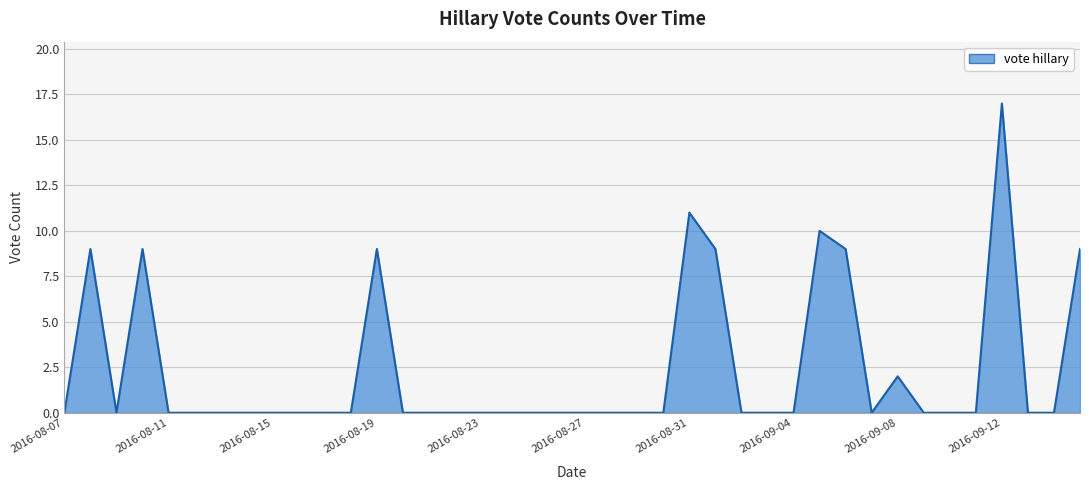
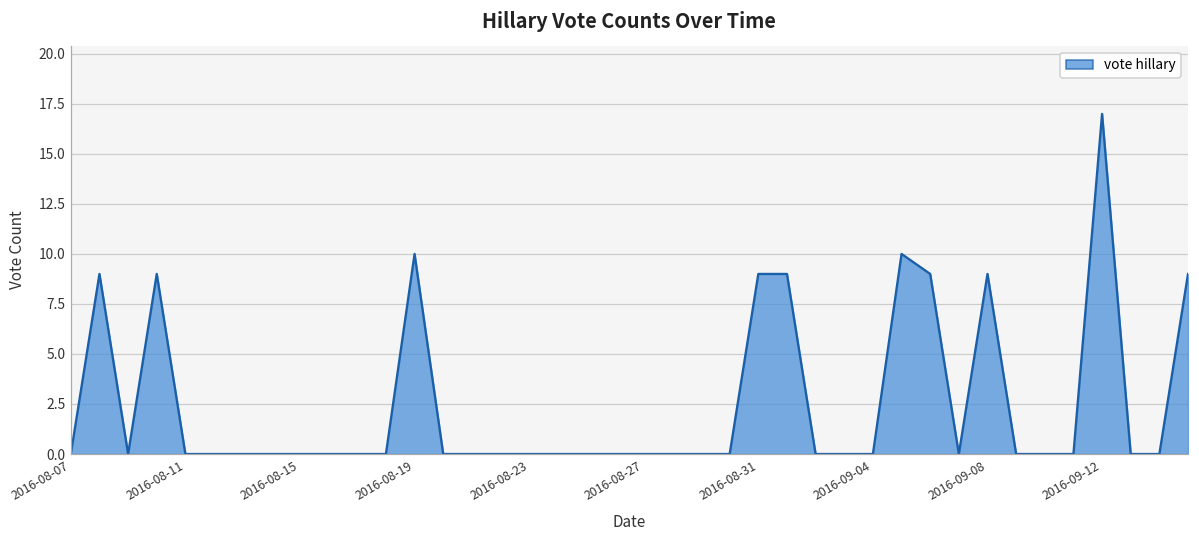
  {
    "2016-08-07": 0,
    "2016-08-11": 0,
    "2016-08-15": 0,
-   "2016-08-19": 9,
+   "2016-08-19": 10,
    "2016-08-23": 0,
    "2016-08-27": 0,
-   "2016-08-31": 11,
+   "2016-08-31": 9,
    "2016-09-04": 0,
-   "2016-09-08": 2,
+   "2016-09-08": 9,
    "2016-09-12": 17
  }
